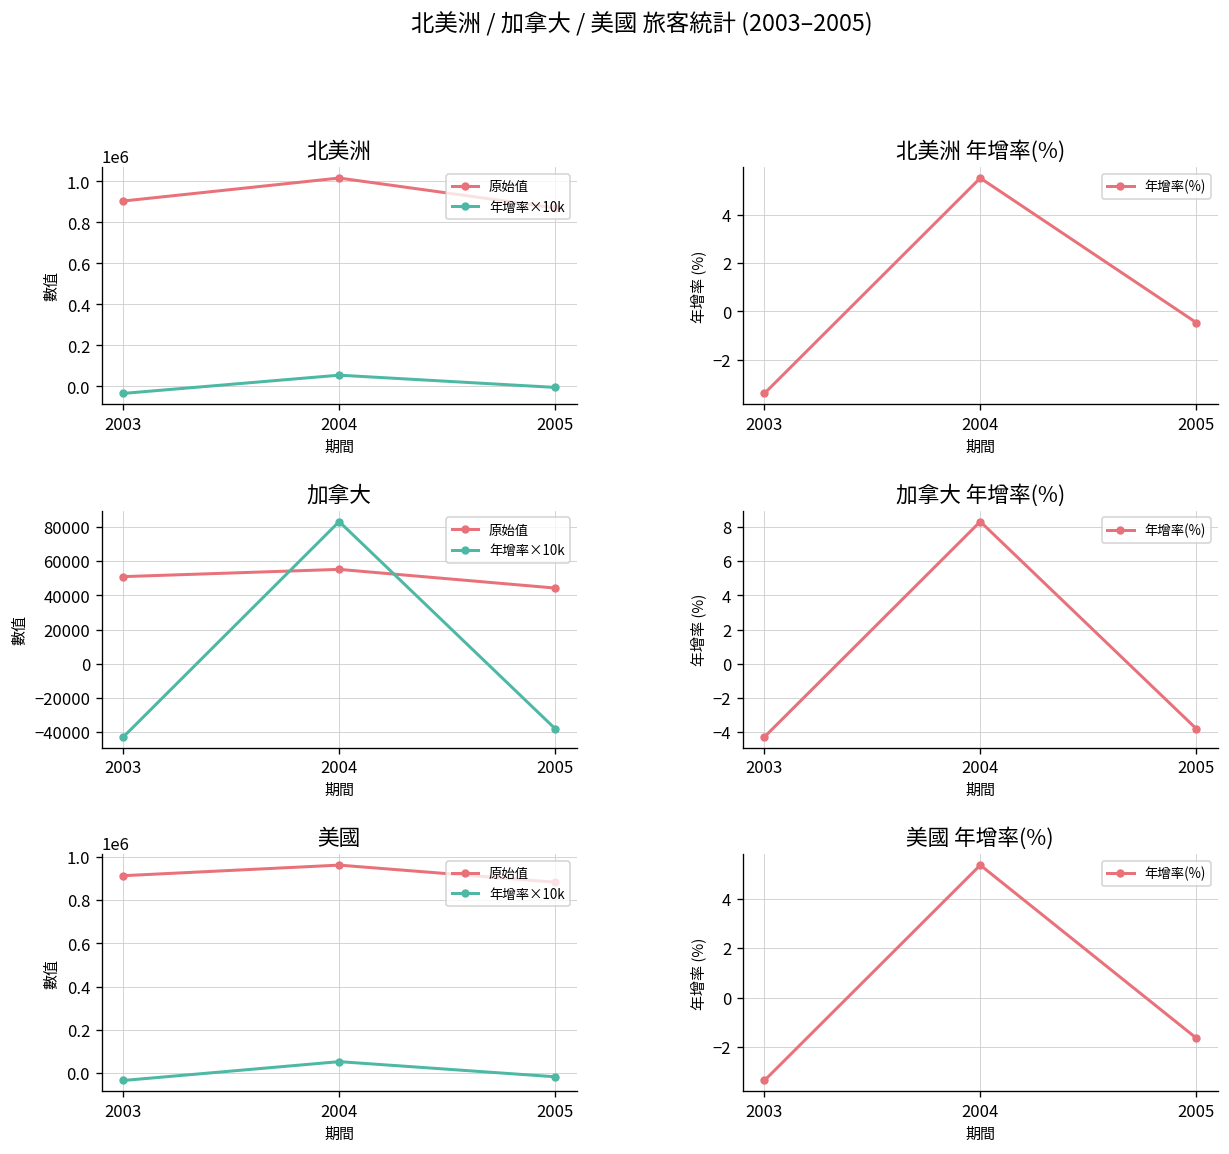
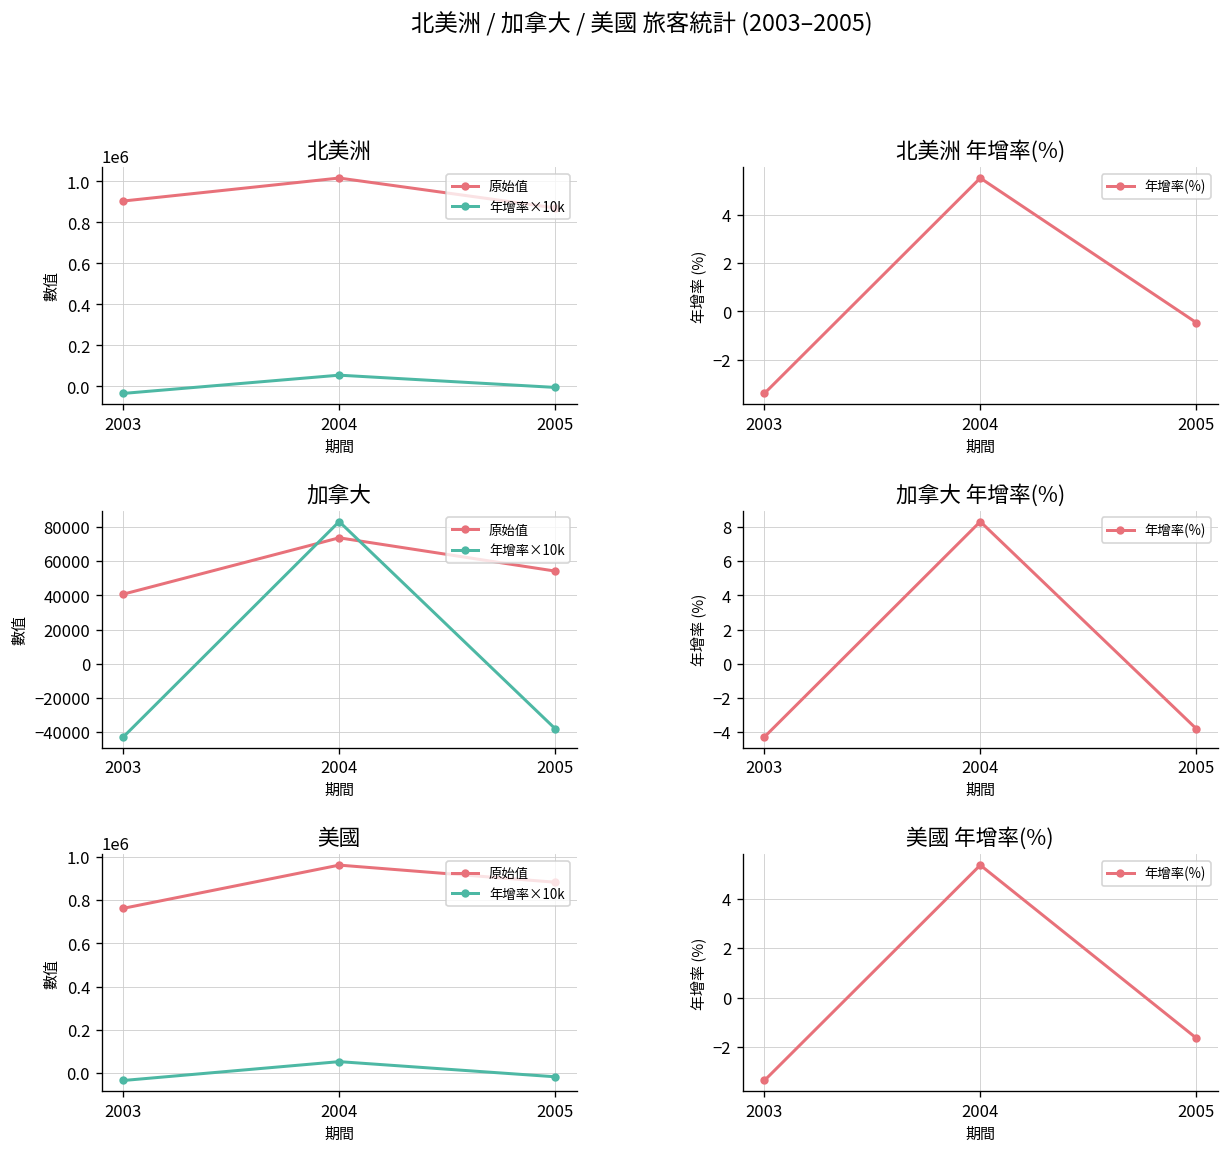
  {
    "北美洲": {
      "原始值": {
        "2003": 900000,
        "2004": 1020000
      },
      "年增率×10k": {
        "2003": -30000,
        "2004": 60000,
        "2005": 0
      }
    },
    "北美洲 年增率(%)": {
      "2003": -3.4,
      "2004": 5.5,
      "2005": -0.5
    },
    "加拿大": {
      "原始值": {
-       "2003": 51000,
-       "2004": 55000,
-       "2005": 44000
+       "2003": 41000,
+       "2004": 74000,
+       "2005": 54000
      },
      "年增率×10k": {
        "2003": -43000,
        "2004": 83000,
        "2005": -38000
      }
    },
    "加拿大 年增率(%)": {
      "2003": -4.3,
      "2004": 8.3,
      "2005": -3.8
    },
    "美國": {
      "原始值": {
-       "2003": 910000,
+       "2003": 760000,
        "2004": 960000
      },
      "年增率×10k": {
        "2003": -30000,
        "2004": 50000,
        "2005": -20000
      }
    },
    "美國 年增率(%)": {
      "2003": -3.4,
      "2004": 5.4,
      "2005": -1.6
    }
  }
